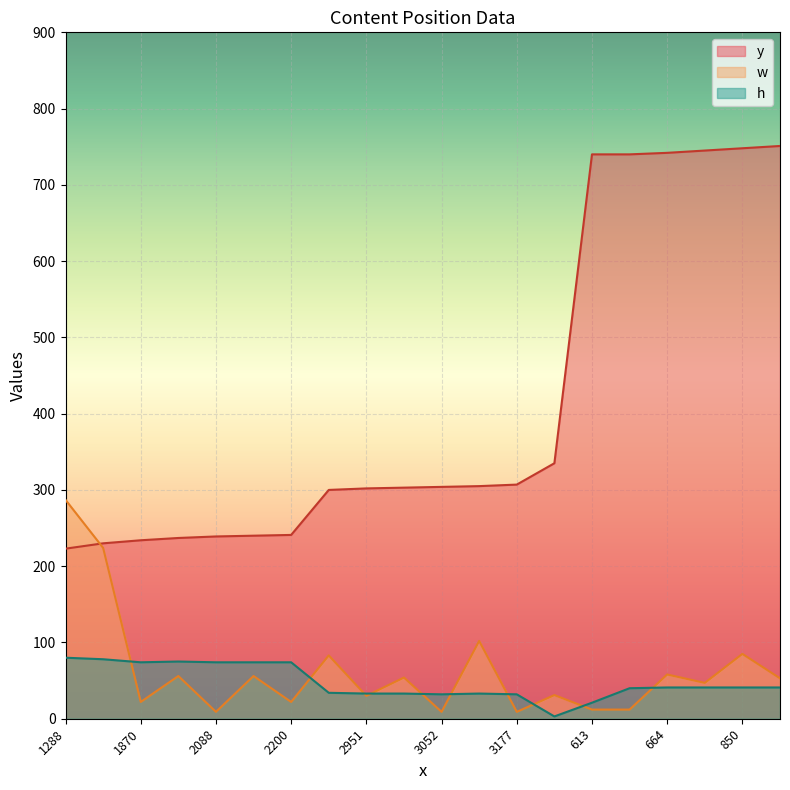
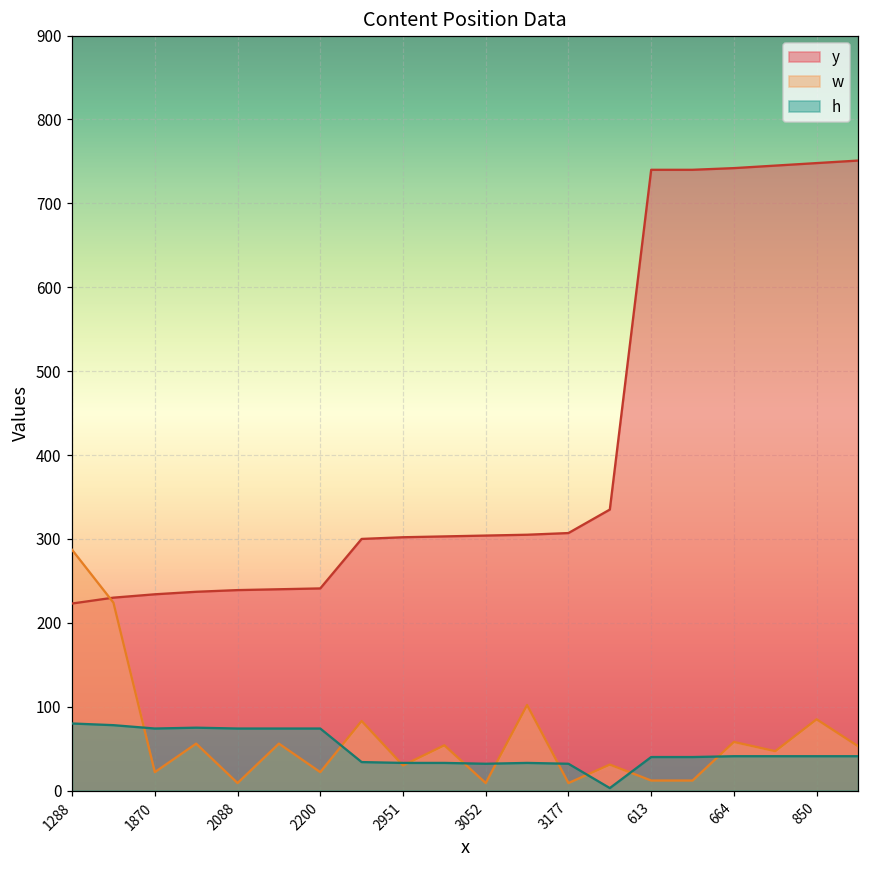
  {
    "y": {
      "1288": 220,
      "1870": 230,
      "2088": 240,
      "2200": 240,
      "2951": 300,
      "3052": 300,
      "3177": 310,
      "613": 740,
      "664": 740,
      "850": 750
    },
    "w": {
      "1288": 290,
      "1870": 20,
      "2088": 10,
      "2200": 20,
      "3052": 10,
      "3177": 10,
      "613": 10,
      "664": 60,
      "850": 90
    },
    "h": {
      "1288": 80,
      "1870": 70,
      "2088": 70,
      "2200": 70,
      "3052": 30,
      "3177": 30,
-     "613": 20,
+     "613": 40,
      "664": 40,
      "850": 40
    }
  }
